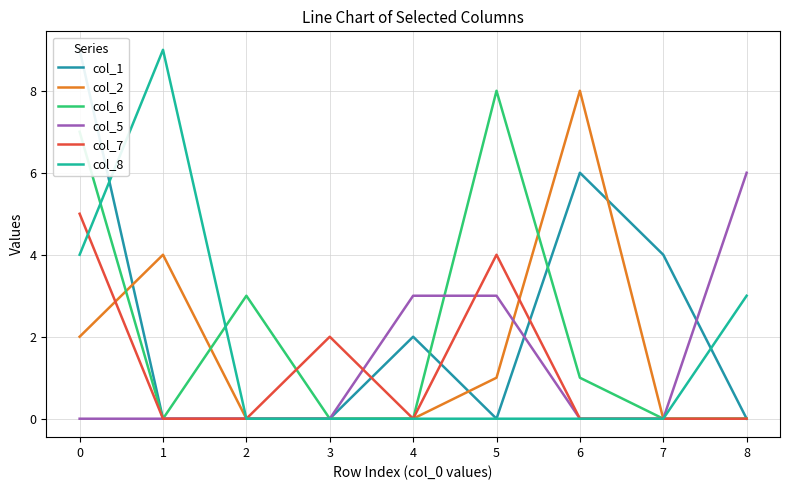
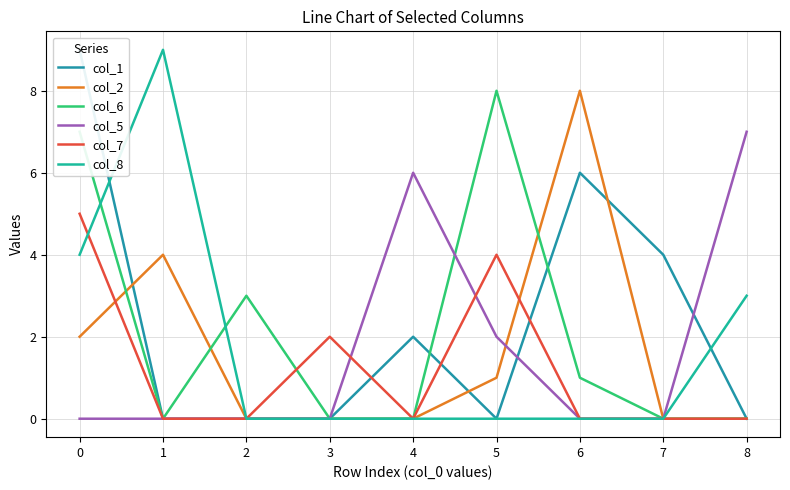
  {
    "col_5": {
      "0": 0,
-     "4": 3,
-     "5": 3,
-     "8": 6
+     "4": 6,
+     "5": 2,
+     "8": 7
    }
  }
